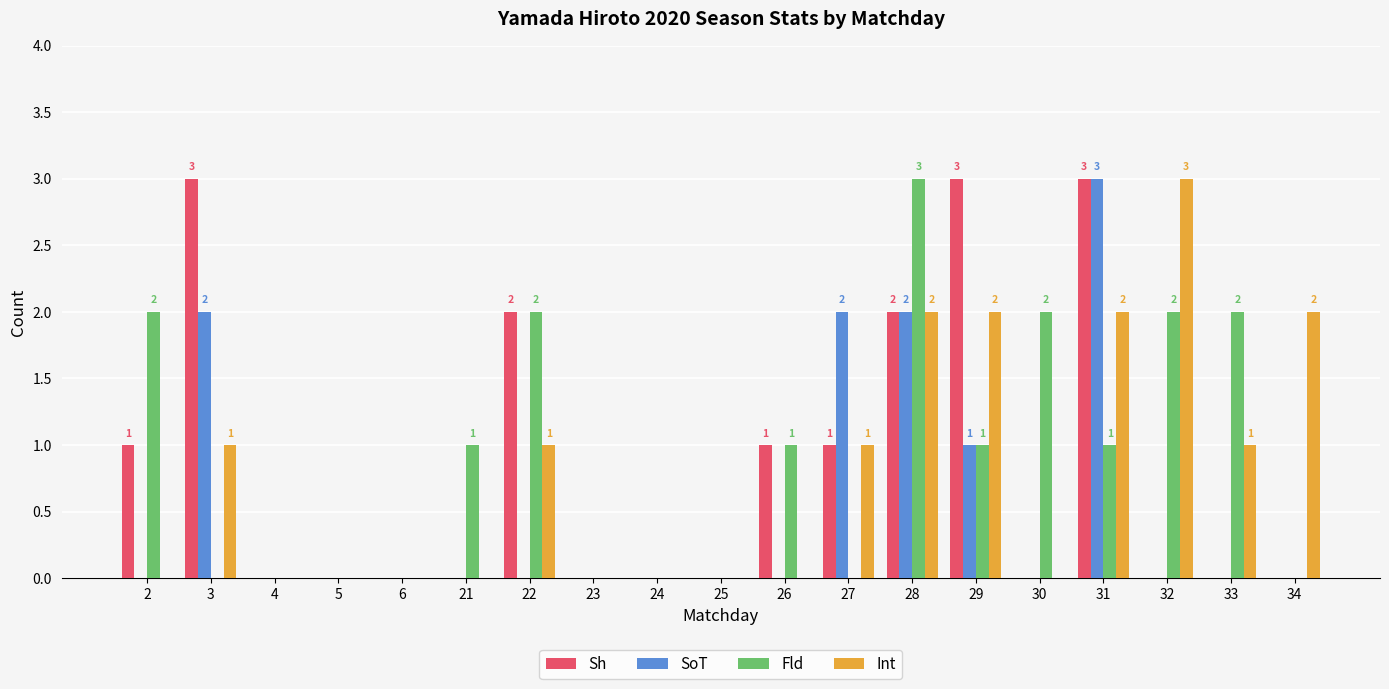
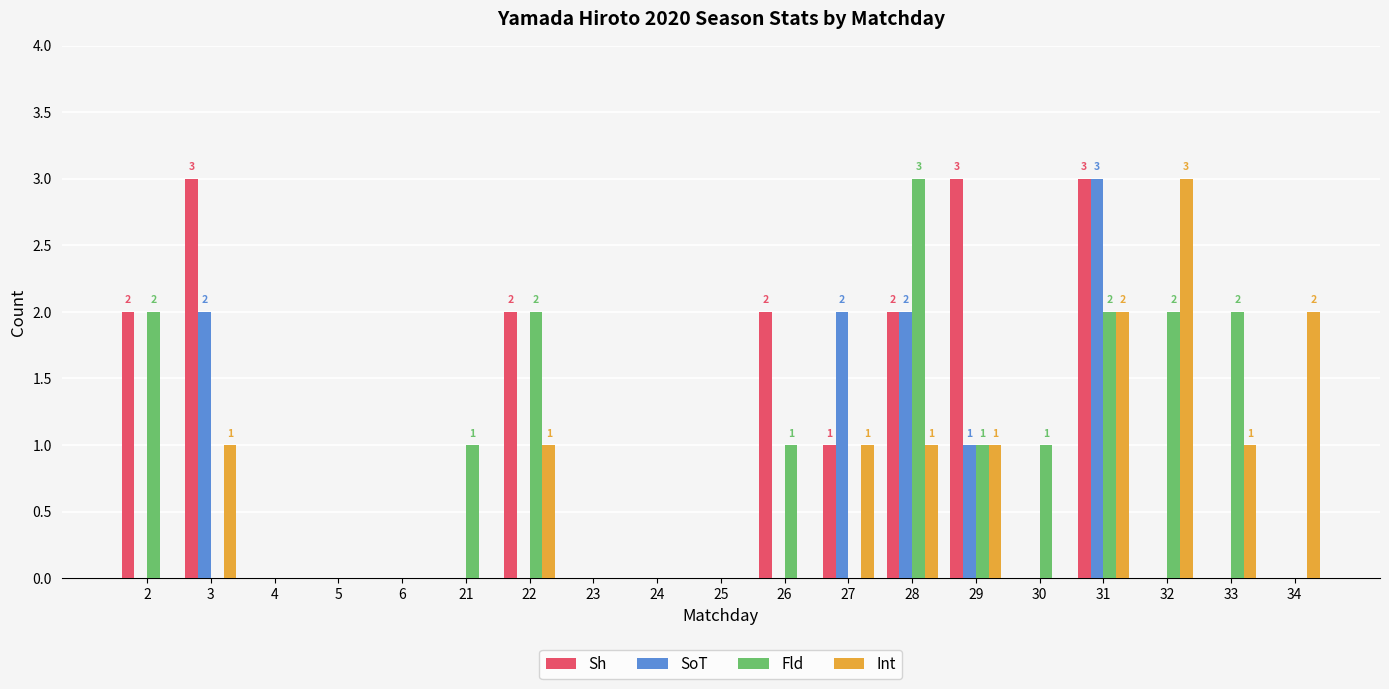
  {
    "Sh": {
-     "2": 1,
+     "2": 2,
      "3": 3,
      "22": 2,
-     "26": 1,
+     "26": 2,
      "27": 1,
      "28": 2,
      "29": 3,
      "31": 3
    },
    "SoT": {
      "3": 2,
      "27": 2,
      "28": 2,
      "29": 1,
      "31": 3
    },
    "Fld": {
      "2": 2,
      "21": 1,
      "22": 2,
      "26": 1,
      "28": 3,
      "29": 1,
-     "30": 2,
-     "31": 1,
+     "30": 1,
+     "31": 2,
      "32": 2,
      "33": 2
    },
    "Int": {
      "3": 1,
      "22": 1,
      "27": 1,
-     "28": 2,
-     "29": 2,
+     "28": 1,
+     "29": 1,
      "31": 2,
      "32": 3,
      "33": 1,
      "34": 2
    }
  }
